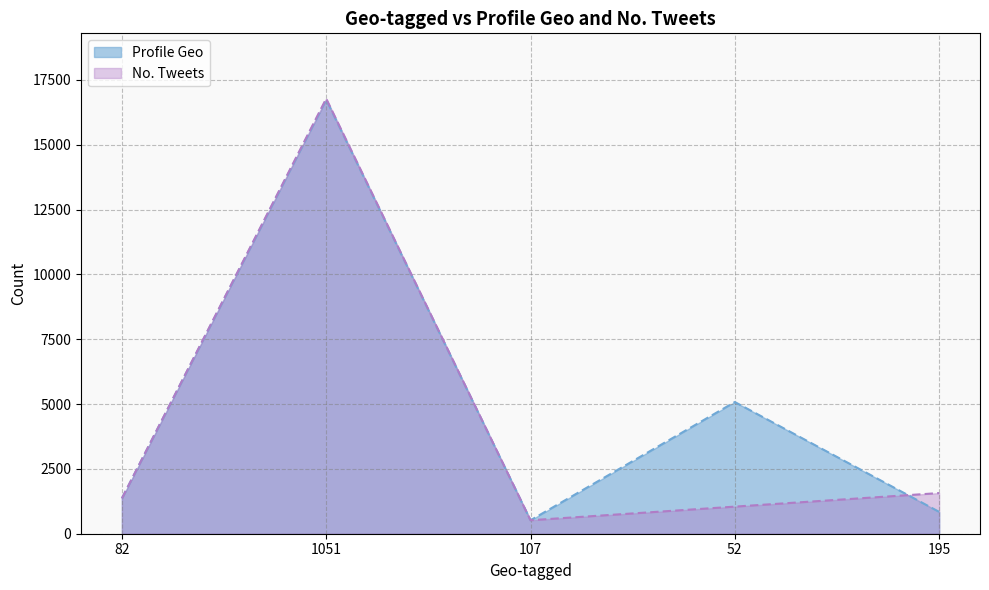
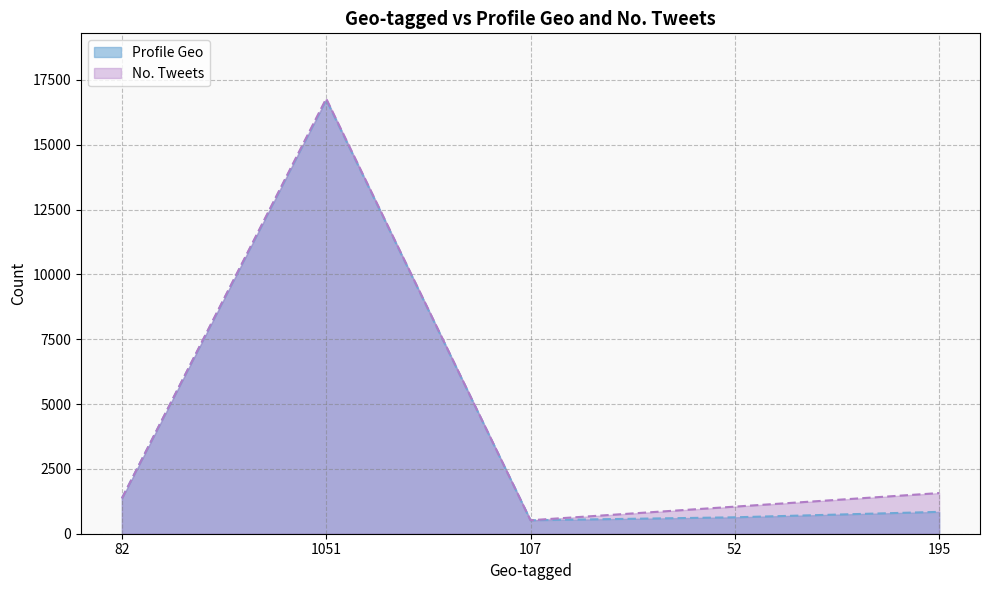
  {
    "Profile Geo": {
-     "52": 5100,
+     "52": 600,
      "195": 800
    },
    "No. Tweets": {
      "52": 1000,
      "195": 1600
    }
  }
